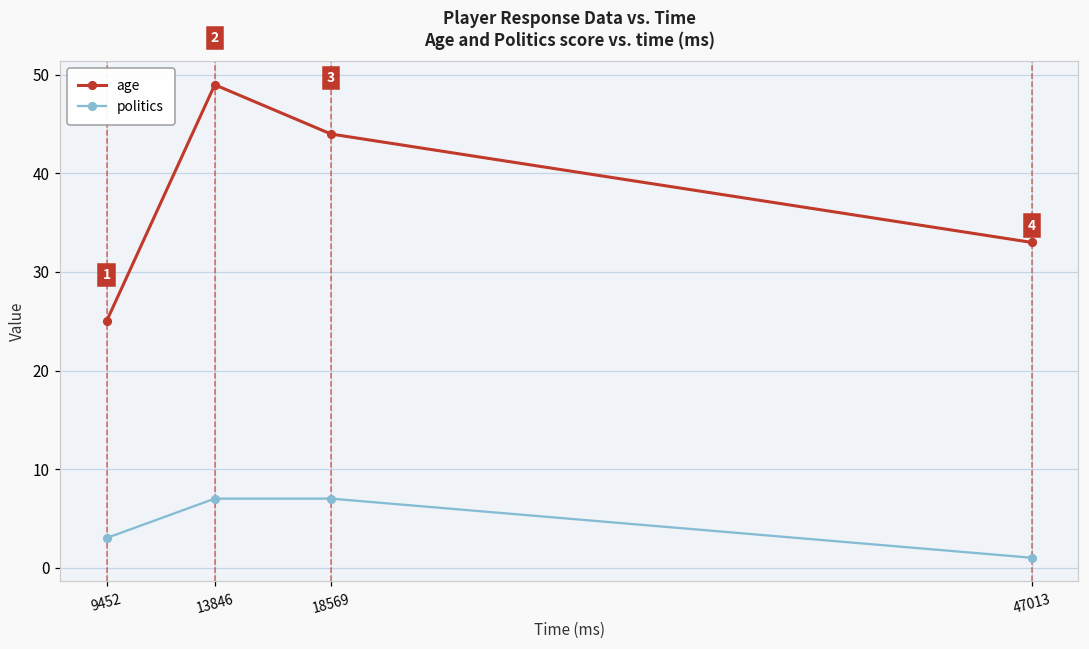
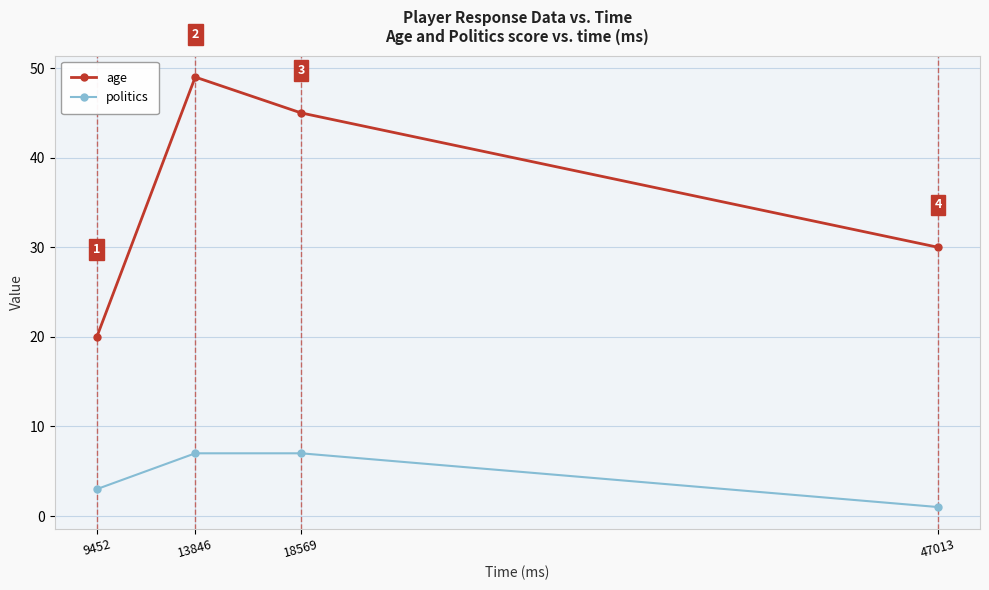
  {
    "age": {
-     "9452": 25,
+     "9452": 20,
      "13846": 49,
-     "18569": 44,
-     "47013": 33
+     "18569": 45,
+     "47013": 30
    },
    "politics": {
      "9452": 3,
      "13846": 7,
      "18569": 7,
      "47013": 1
    }
  }
